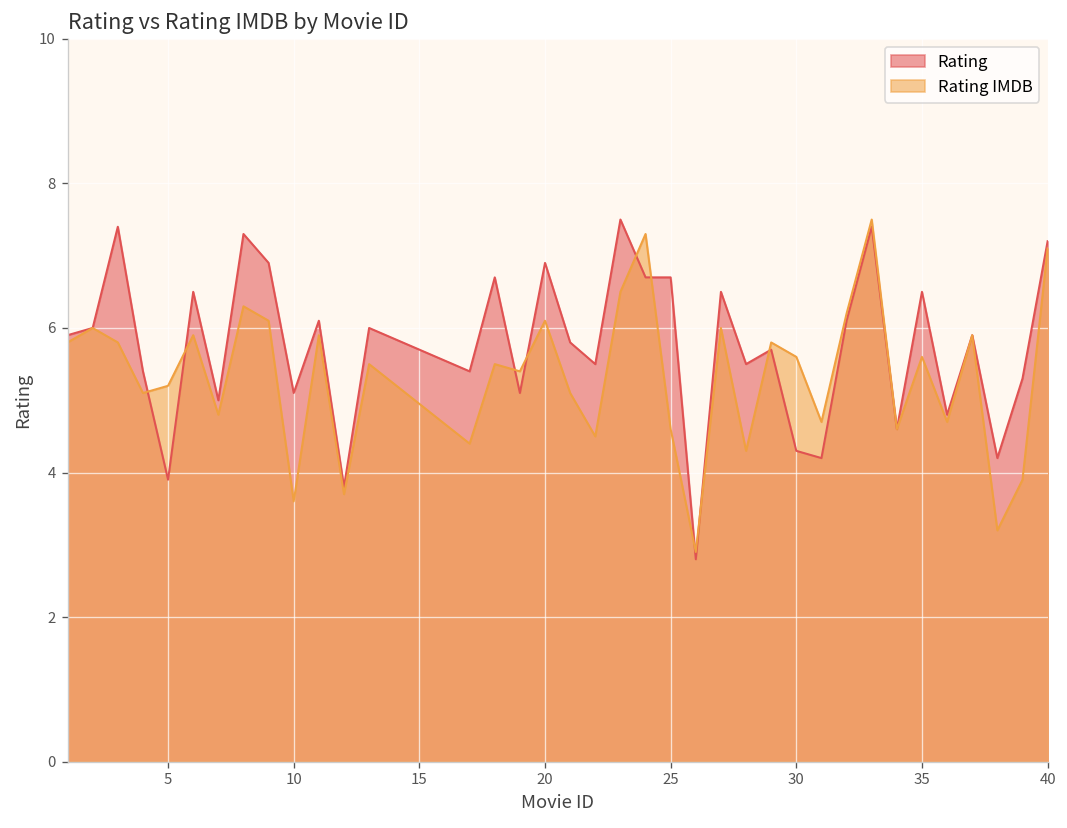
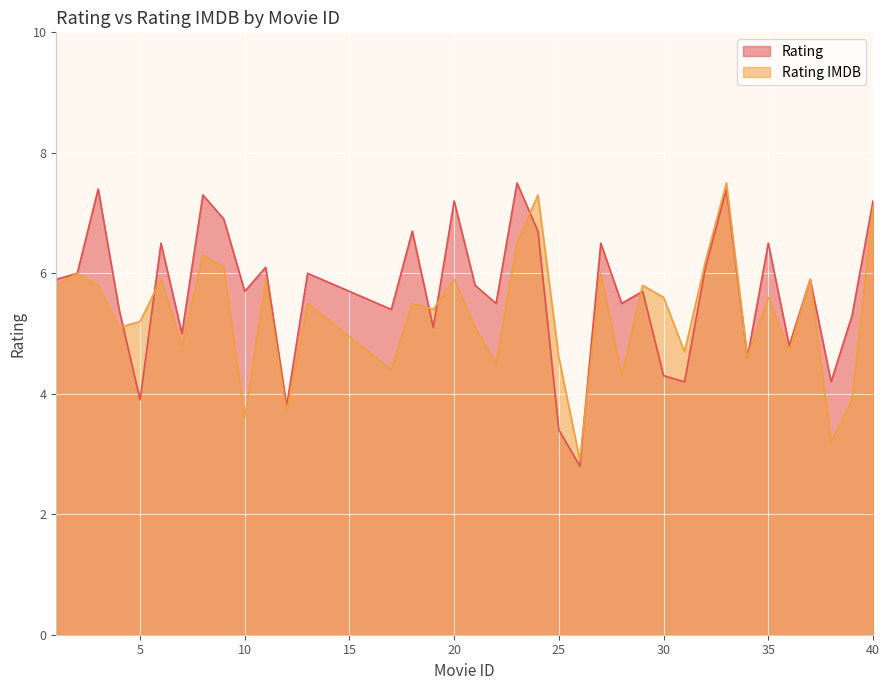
  {
    "Rating": {
      "5": 3.9,
-     "10": 5.1,
-     "20": 6.9,
-     "25": 6.7,
+     "10": 5.7,
+     "20": 7.2,
+     "25": 3.4,
      "30": 4.3,
      "35": 6.5,
      "40": 7.2
    },
    "Rating IMDB": {
      "5": 5.2,
      "10": 3.6,
-     "20": 6.1,
+     "20": 5.9,
      "25": 4.6,
      "30": 5.6,
      "35": 5.6,
      "40": 7.1
    }
  }
